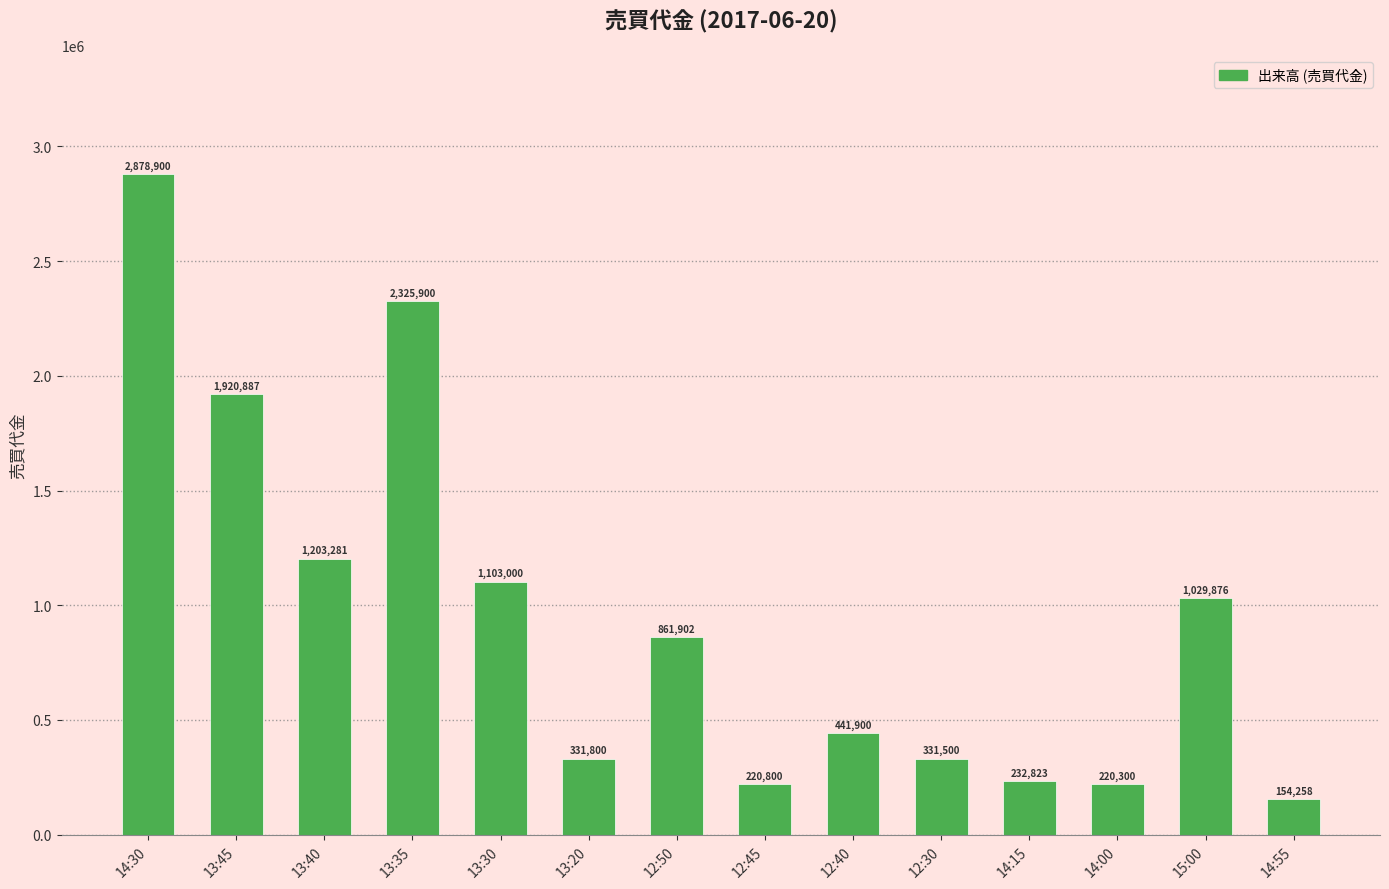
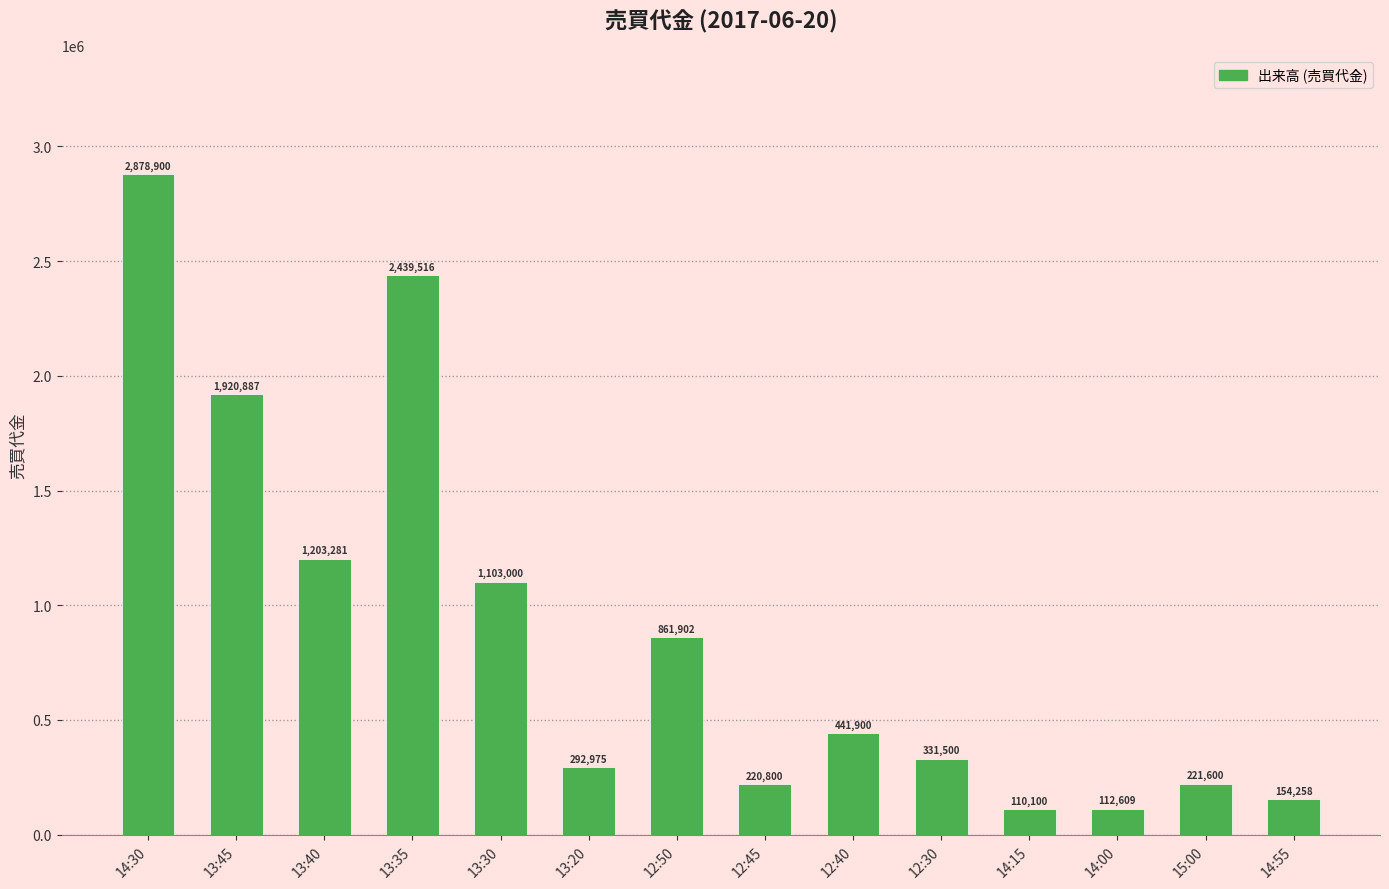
  {
    "14:30": "2,878,900",
    "13:45": "1,920,887",
    "13:40": "1,203,281",
-   "13:35": "2,325,900",
+   "13:35": "2,439,516",
    "13:30": "1,103,000",
-   "13:20": "331,800",
+   "13:20": "292,975",
    "12:50": "861,902",
    "12:45": "220,800",
    "12:40": "441,900",
    "12:30": "331,500",
-   "14:15": "232,823",
-   "14:00": "220,300",
-   "15:00": "1,029,876",
+   "14:15": "110,100",
+   "14:00": "112,609",
+   "15:00": "221,600",
    "14:55": "154,258"
  }
